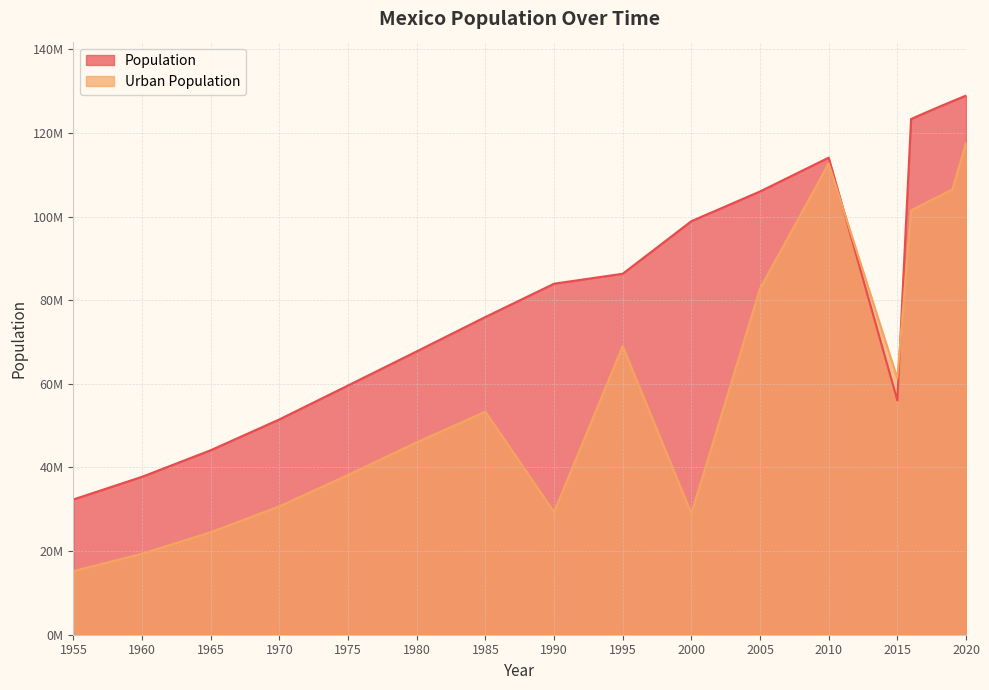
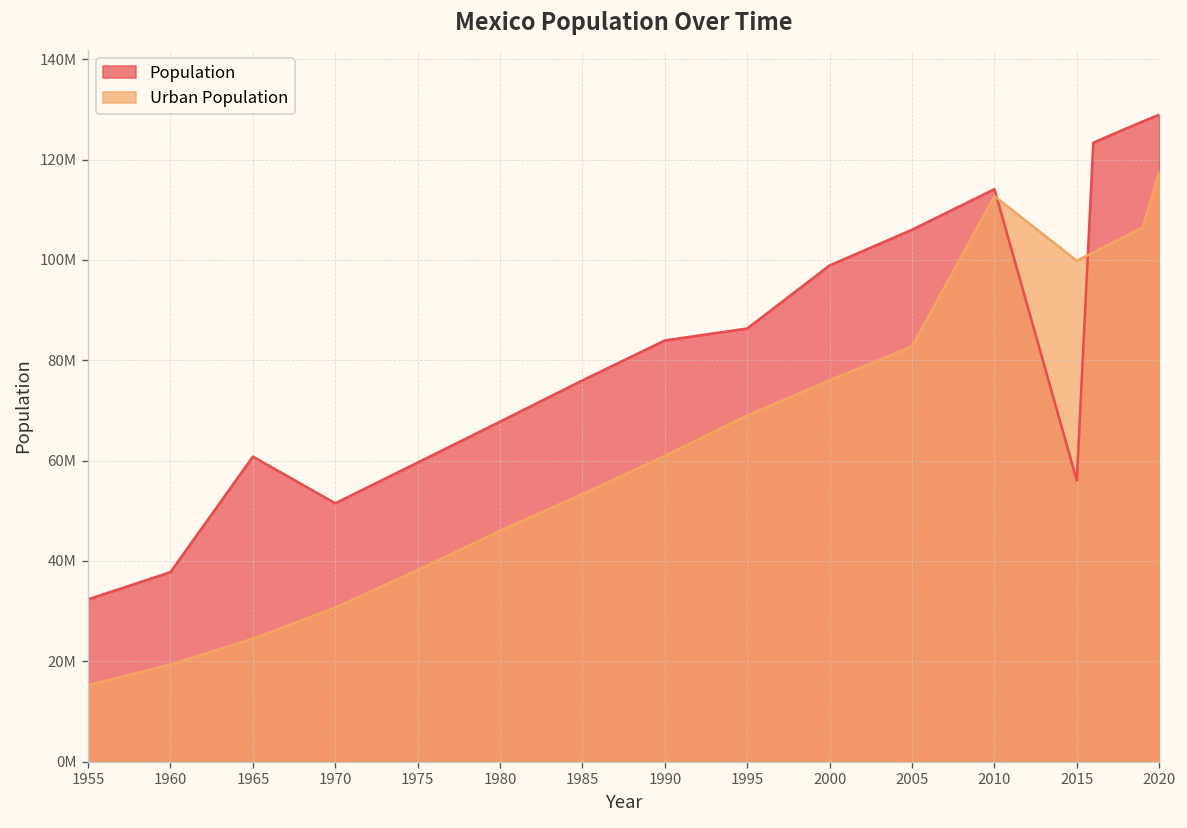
  {
    "Population": {
      "1955": 32000000,
      "1960": 38000000,
-     "1965": 44000000,
+     "1965": 61000000,
      "1970": 51000000,
      "1975": 60000000,
      "1980": 68000000,
      "1985": 76000000,
      "1990": 84000000,
      "1995": 86000000,
      "2000": 99000000,
      "2005": 106000000,
      "2010": 114000000,
      "2015": 56000000,
      "2020": 129000000
    },
    "Urban Population": {
      "1955": 15000000,
      "1960": 19000000,
      "1965": 25000000,
      "1970": 31000000,
      "1975": 38000000,
      "1980": 46000000,
      "1985": 53000000,
-     "1990": 29000000,
+     "1990": 61000000,
      "1995": 69000000,
-     "2000": 29000000,
+     "2000": 76000000,
      "2005": 83000000,
      "2010": 113000000,
-     "2015": 61000000,
+     "2015": 100000000,
      "2020": 118000000
    }
  }
